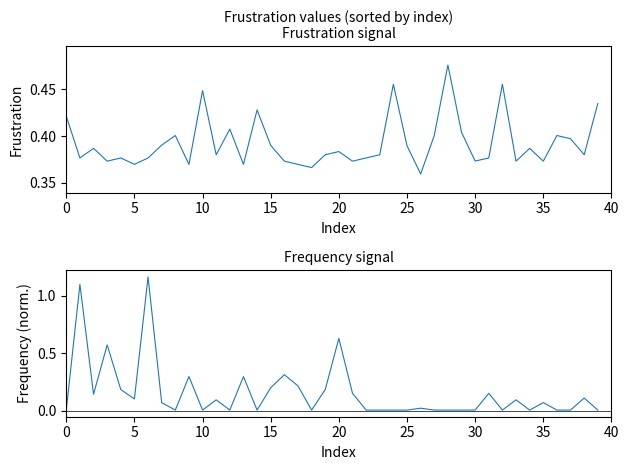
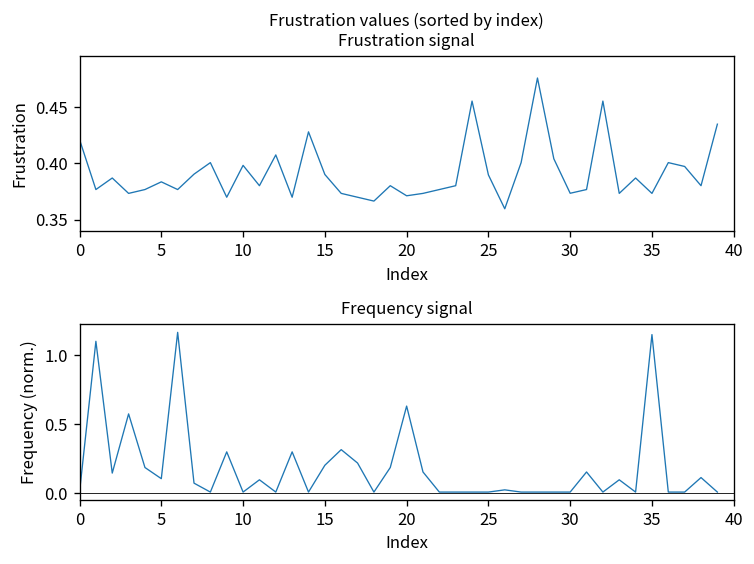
  {
    "Frustration values (sorted by index) Frustration signal": {
      "0": 0.42,
-     "5": 0.37,
-     "10": 0.45,
+     "5": 0.38,
+     "10": 0.40,
      "15": 0.39,
-     "20": 0.38,
+     "20": 0.37,
      "25": 0.39,
      "30": 0.37,
      "35": 0.37
    },
    "Frequency signal": {
      "0": 0.01,
      "5": 0.11,
      "10": 0.01,
      "15": 0.20,
      "20": 0.63,
      "25": 0.01,
      "30": 0.01,
-     "35": 0.07
+     "35": 1.15
    }
  }
